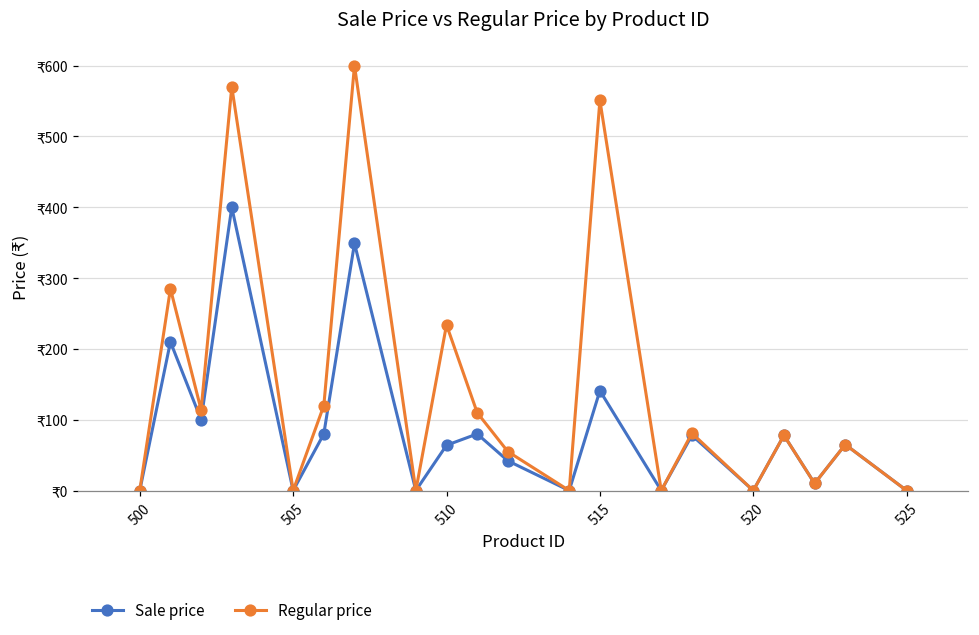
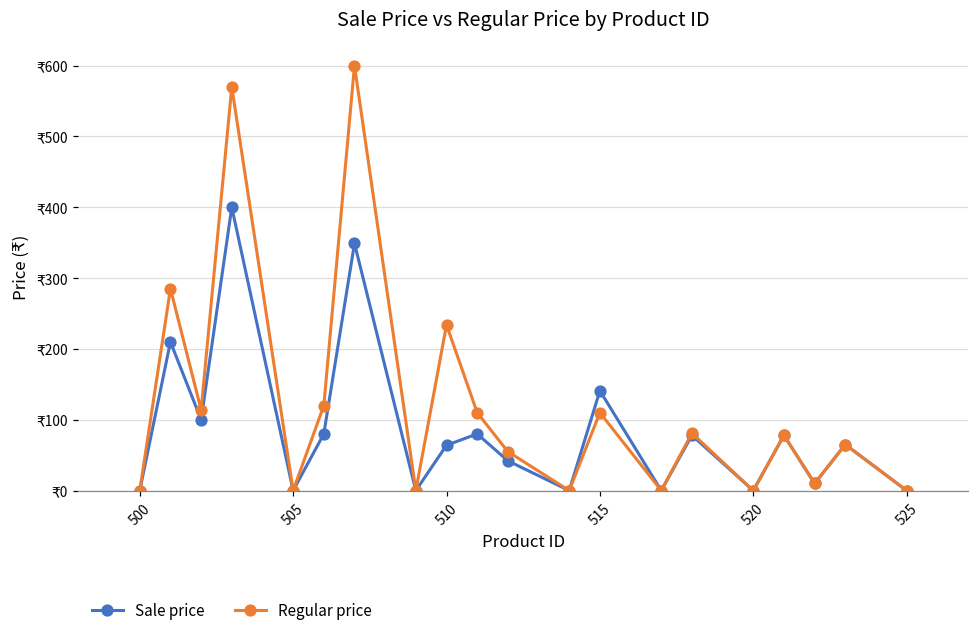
  {
    "Sale price": {
      "510": "₹60",
      "515": "₹140"
    },
    "Regular price": {
      "510": "₹230",
-     "515": "₹550"
+     "515": "₹110"
    }
  }
